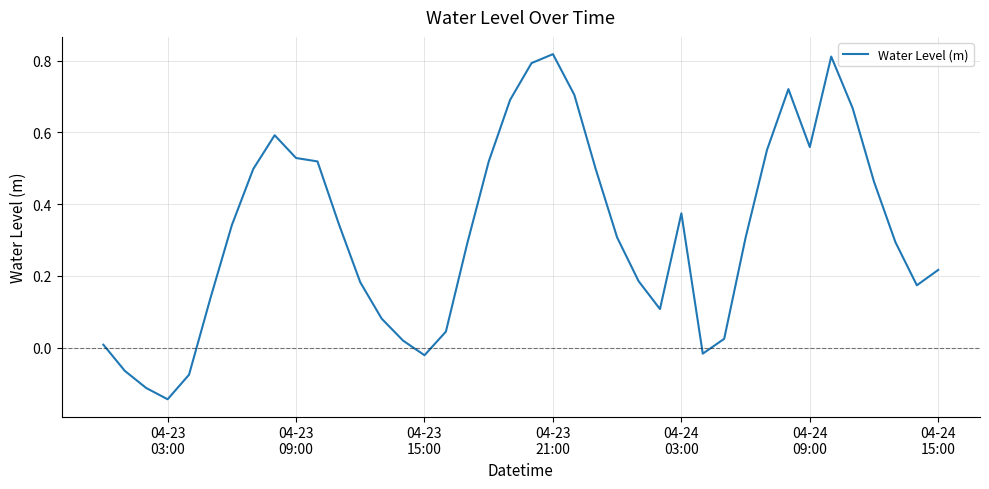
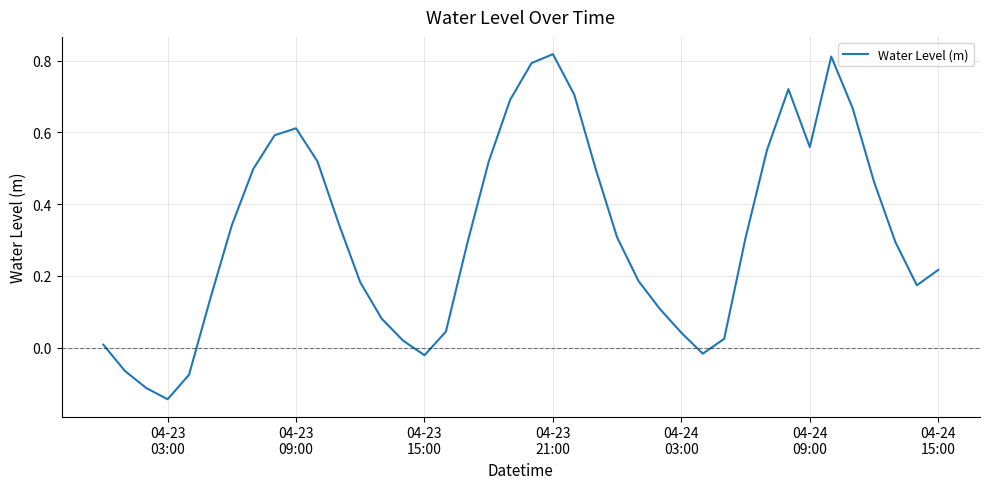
  {
    "04-23 03:00": -0.14,
-   "04-23 09:00": 0.53,
+   "04-23 09:00": 0.61,
    "04-23 15:00": -0.02,
    "04-23 21:00": 0.82,
-   "04-24 03:00": 0.37,
+   "04-24 03:00": 0.04,
    "04-24 09:00": 0.56,
    "04-24 15:00": 0.22
  }
